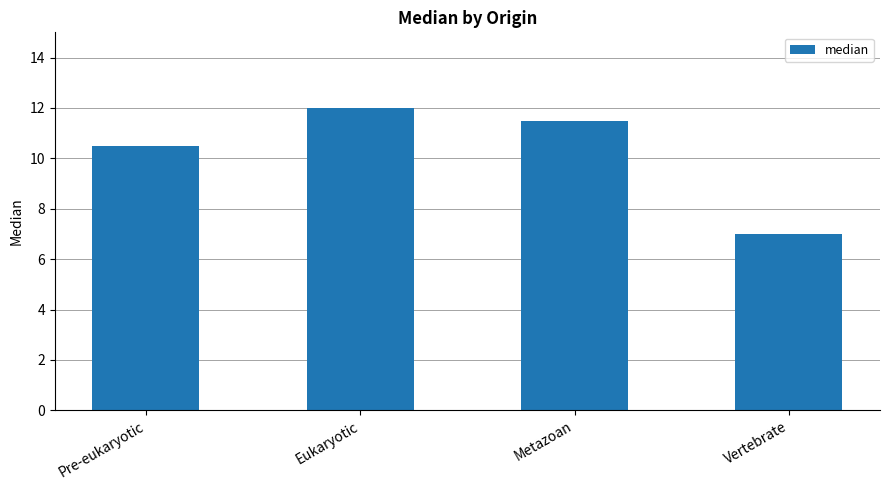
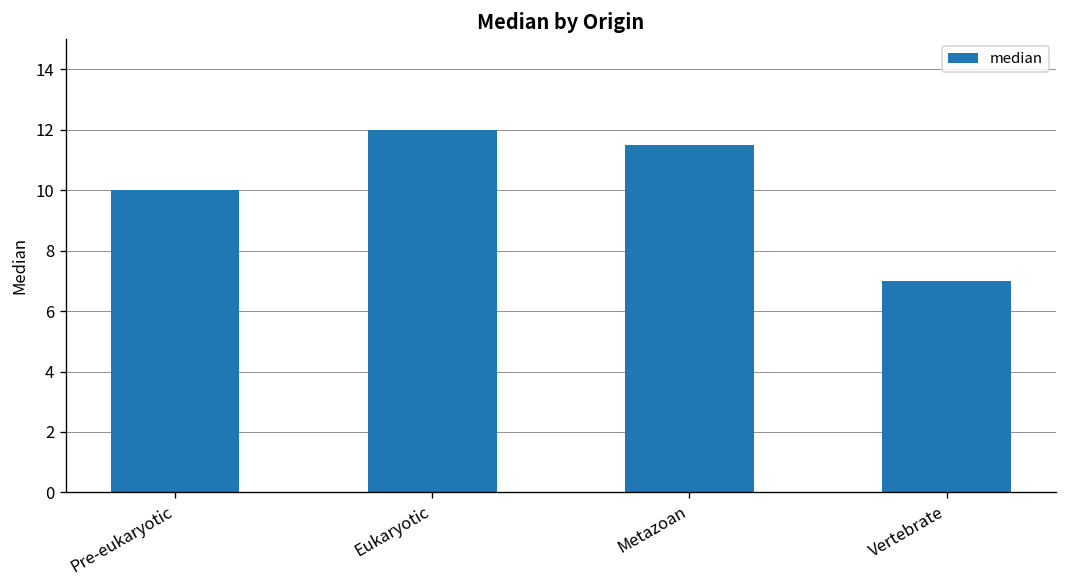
  {
-   "Pre-eukaryotic": 10.5,
+   "Pre-eukaryotic": 10.0,
    "Eukaryotic": 12.0,
    "Metazoan": 11.5,
    "Vertebrate": 7.0
  }
